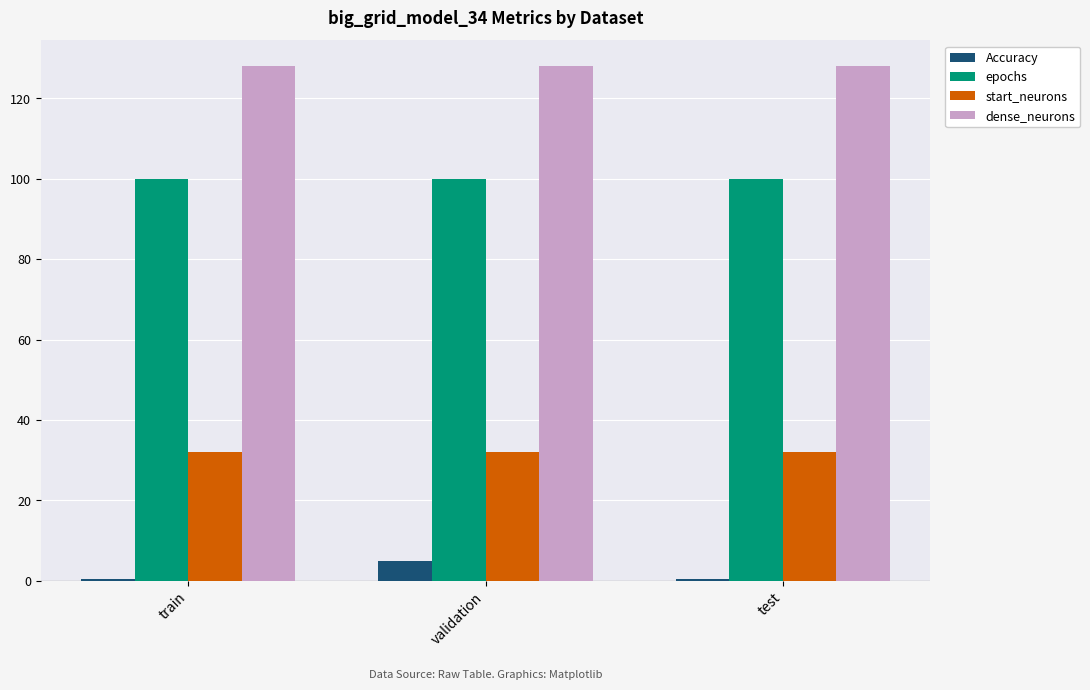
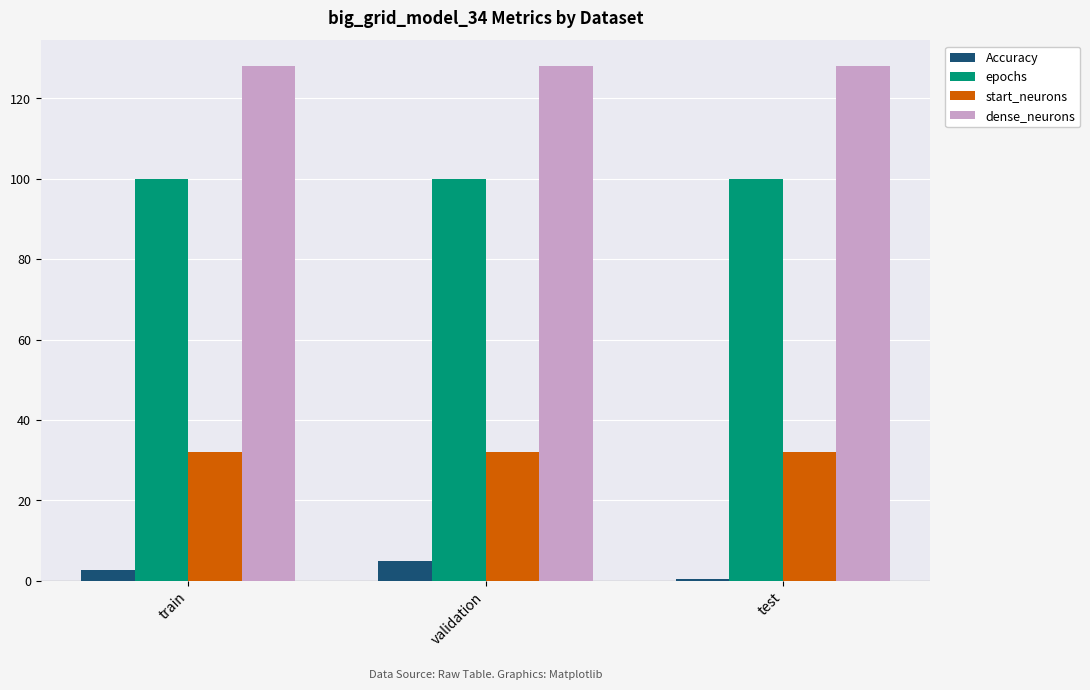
  {
    "Accuracy": {
-     "train": 0,
+     "train": 3,
      "validation": 5
    },
    "epochs": {
      "train": 100,
      "validation": 100,
      "test": 100
    },
    "start_neurons": {
      "train": 32,
      "validation": 32,
      "test": 32
    },
    "dense_neurons": {
      "train": 128,
      "validation": 128,
      "test": 128
    }
  }
